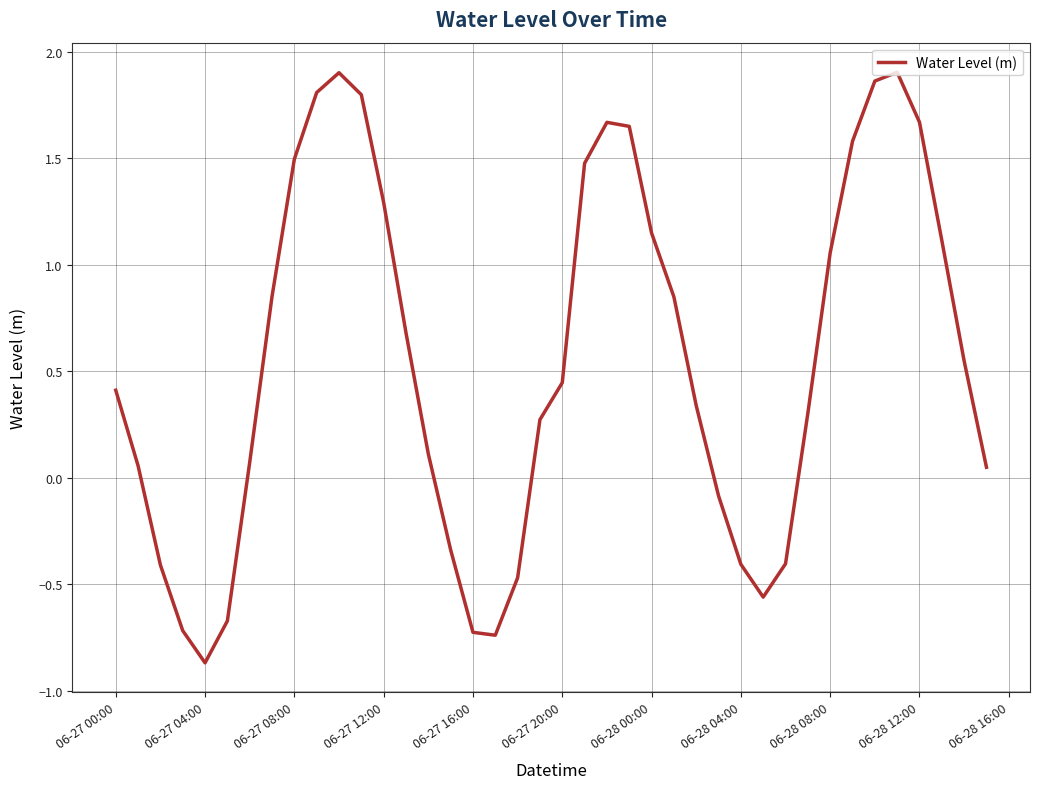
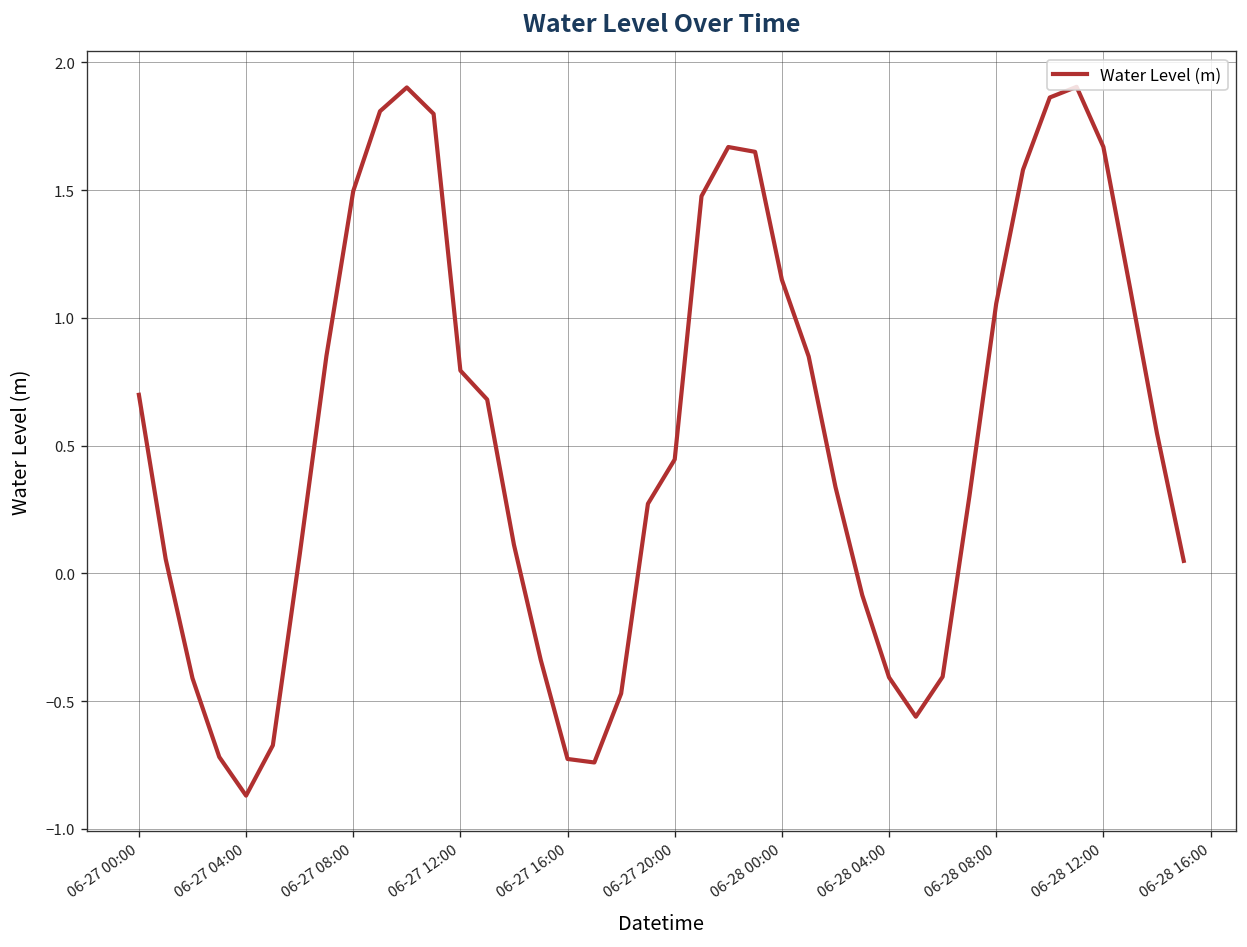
  {
-   "06-27 00:00": 0.41,
+   "06-27 00:00": 0.70,
    "06-27 04:00": -0.87,
    "06-27 08:00": 1.50,
-   "06-27 12:00": 1.29,
+   "06-27 12:00": 0.79,
    "06-27 16:00": -0.73,
    "06-27 20:00": 0.45,
    "06-28 00:00": 1.15,
    "06-28 04:00": -0.41,
    "06-28 08:00": 1.06,
    "06-28 12:00": 1.67
  }
